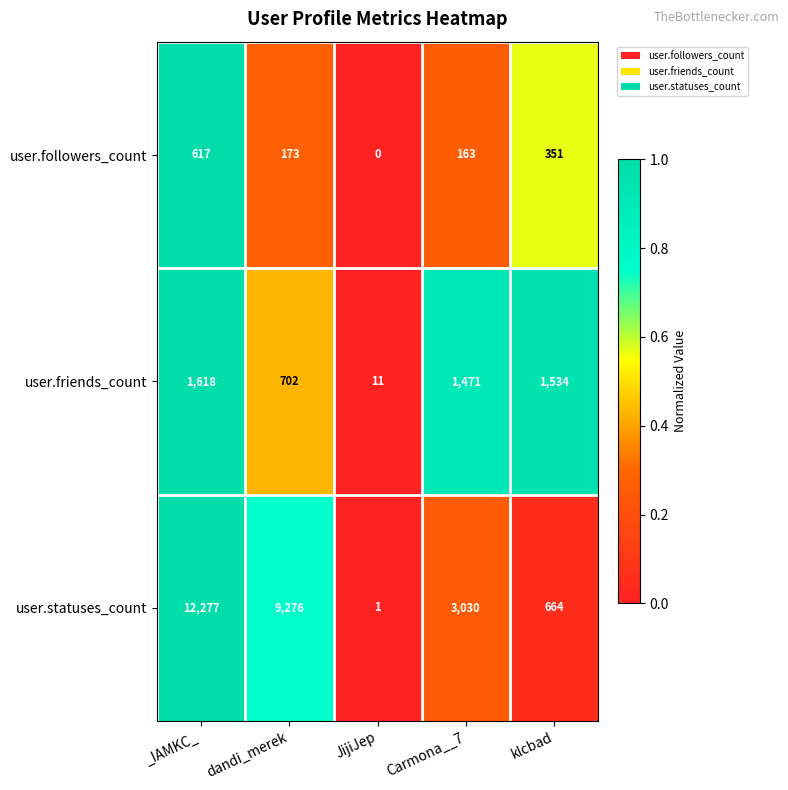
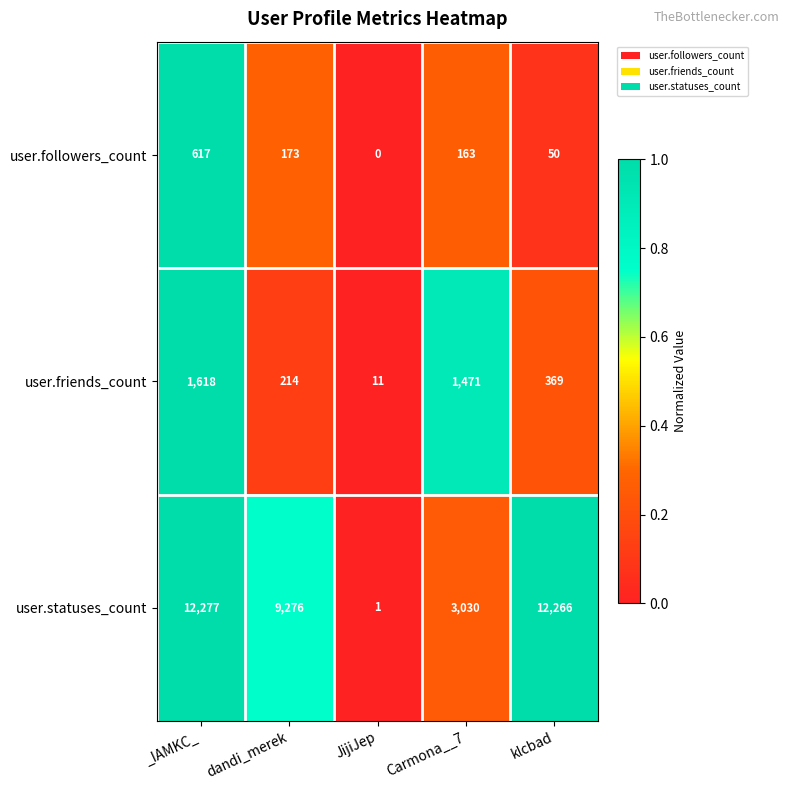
  {
    "user.followers_count": {
      "_IAMKC_": "617",
      "dandi_merek": "173",
      "JijiJep": "0",
      "Carmona__7": "163",
-     "klcbad": "351"
+     "klcbad": "50"
    },
    "user.friends_count": {
      "_IAMKC_": "1,618",
-     "dandi_merek": "702",
+     "dandi_merek": "214",
      "JijiJep": "11",
      "Carmona__7": "1,471",
-     "klcbad": "1,534"
+     "klcbad": "369"
    },
    "user.statuses_count": {
      "_IAMKC_": "12,277",
      "dandi_merek": "9,276",
      "JijiJep": "1",
      "Carmona__7": "3,030",
-     "klcbad": "664"
+     "klcbad": "12,266"
    }
  }
